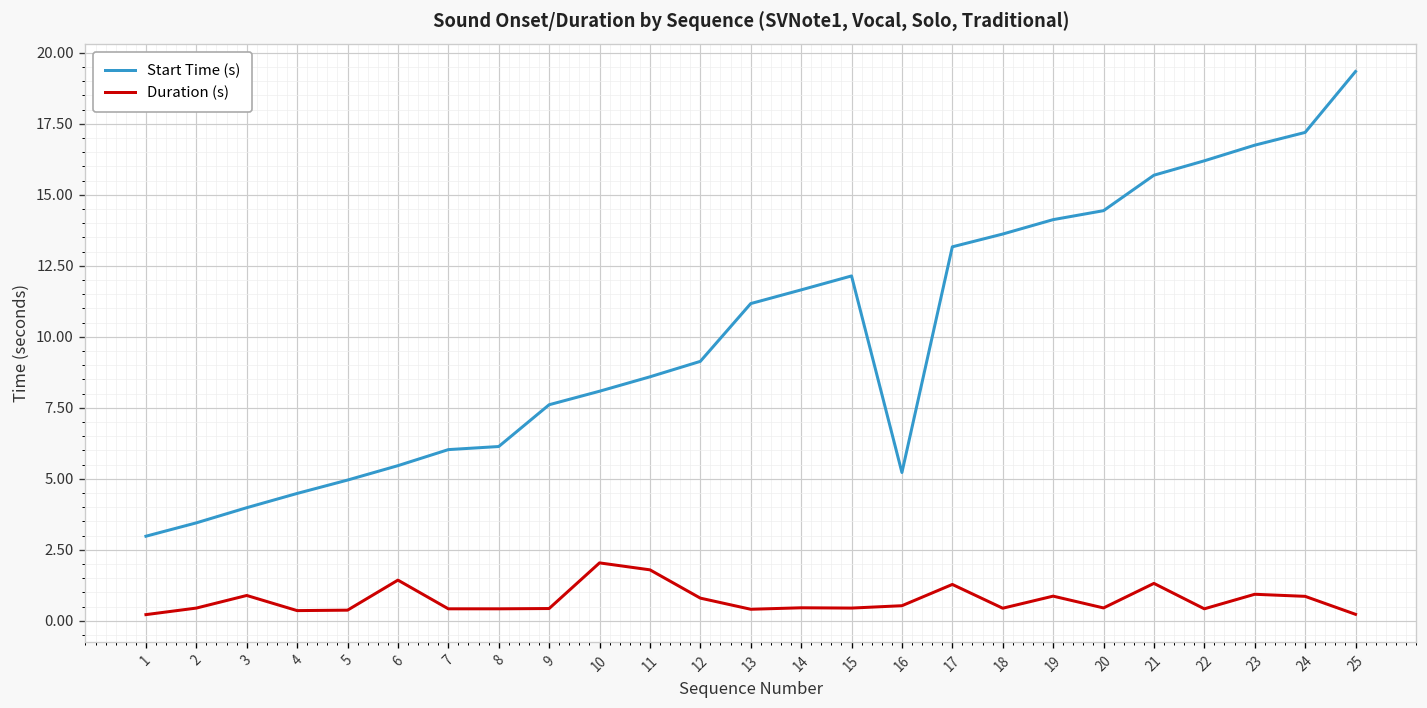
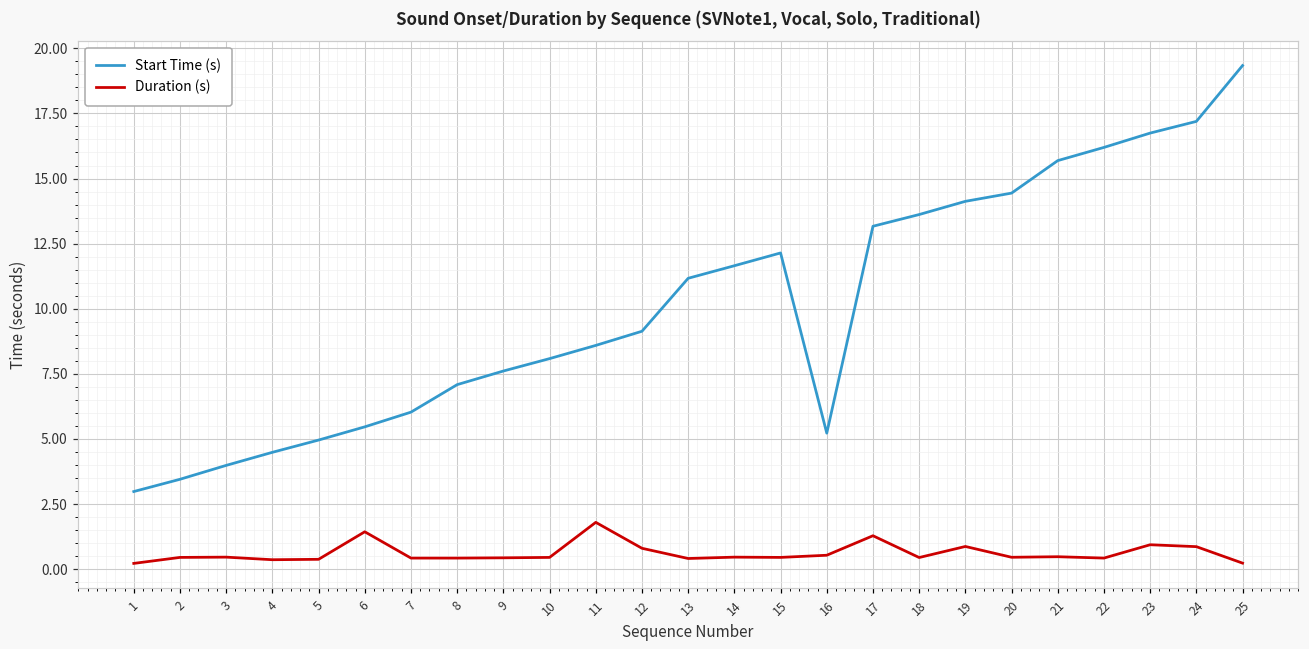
  {
    "Start Time (s)": {
      "1": 3.0,
      "2": 3.4,
      "3": 4.0,
      "4": 4.5,
      "5": 5.0,
      "6": 5.5,
      "7": 6.0,
-     "8": 6.1,
+     "8": 7.1,
      "9": 7.6,
      "10": 8.1,
      "11": 8.6,
      "12": 9.1,
      "13": 11.2,
      "14": 11.7,
      "15": 12.1,
      "16": 5.2,
      "17": 13.2,
      "18": 13.6,
      "19": 14.1,
      "20": 14.4,
      "21": 15.7,
      "22": 16.2,
      "23": 16.7,
      "24": 17.2,
      "25": 19.3
    },
    "Duration (s)": {
      "1": 0.2,
      "2": 0.4,
-     "3": 0.9,
+     "3": 0.5,
      "4": 0.4,
      "5": 0.4,
      "6": 1.4,
      "7": 0.4,
      "8": 0.4,
      "9": 0.4,
-     "10": 2.0,
+     "10": 0.4,
      "11": 1.8,
      "12": 0.8,
      "13": 0.4,
      "14": 0.5,
      "15": 0.5,
      "16": 0.5,
      "17": 1.3,
      "18": 0.4,
      "19": 0.9,
      "20": 0.5,
-     "21": 1.3,
+     "21": 0.5,
      "22": 0.4,
      "23": 0.9,
      "24": 0.9,
      "25": 0.2
    }
  }
